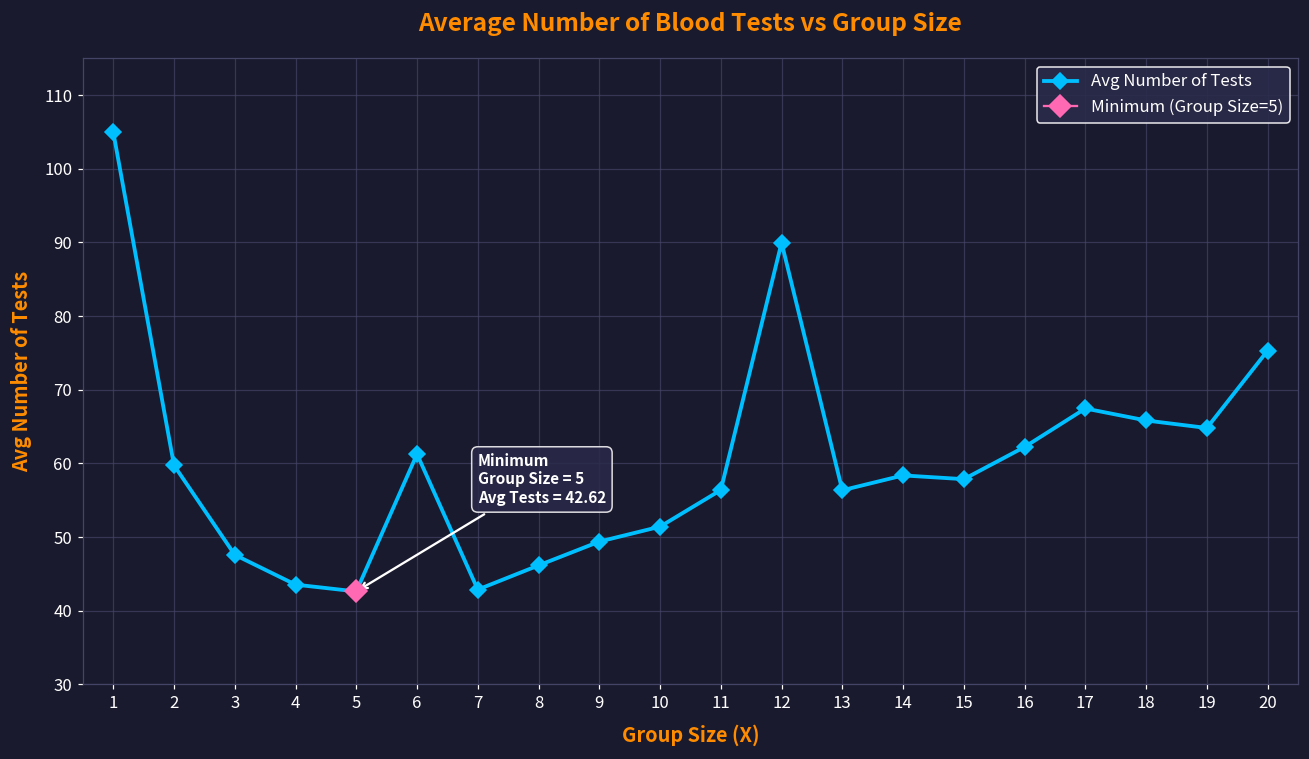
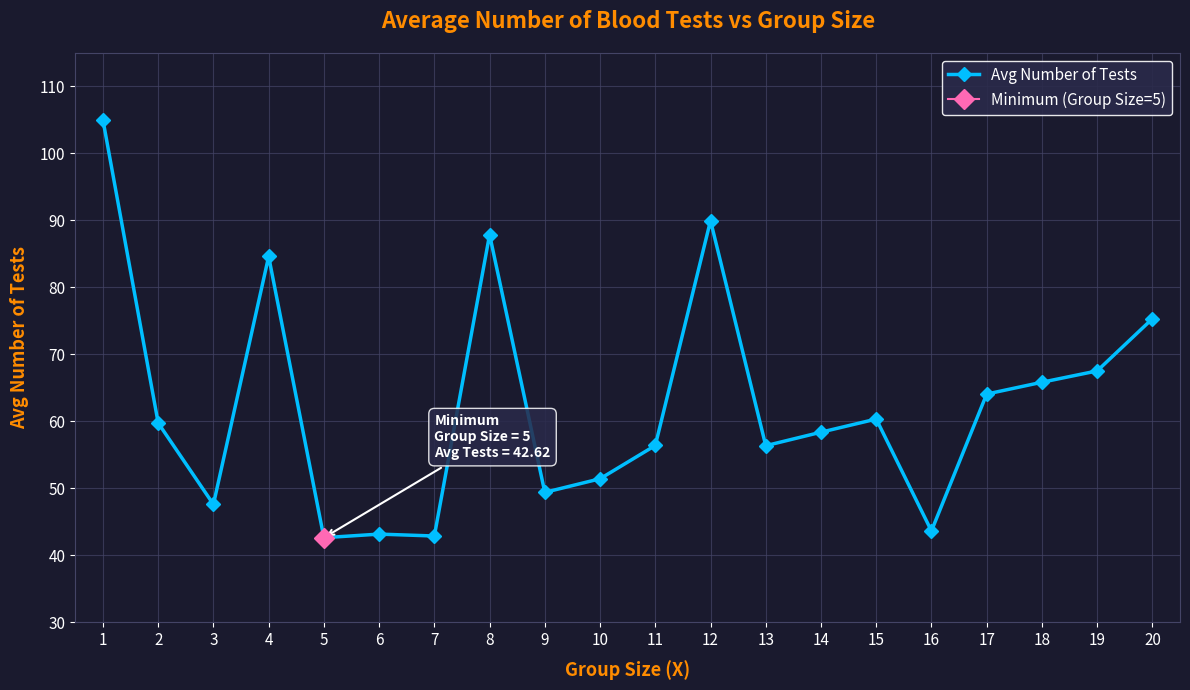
  {
    "Avg Number of Tests": {
      "1": 105,
      "2": 60,
      "3": 48,
-     "4": 44,
-     "6": 61,
+     "4": 85,
+     "6": 43,
      "7": 43,
-     "8": 46,
+     "8": 88,
      "10": 51,
      "11": 56,
      "12": 90,
      "13": 56,
      "14": 58,
-     "15": 58,
-     "16": 62,
-     "17": 67,
+     "15": 60,
+     "16": 44,
+     "17": 64,
      "18": 66,
-     "19": 65,
+     "19": 68,
      "20": 75
    }
  }
